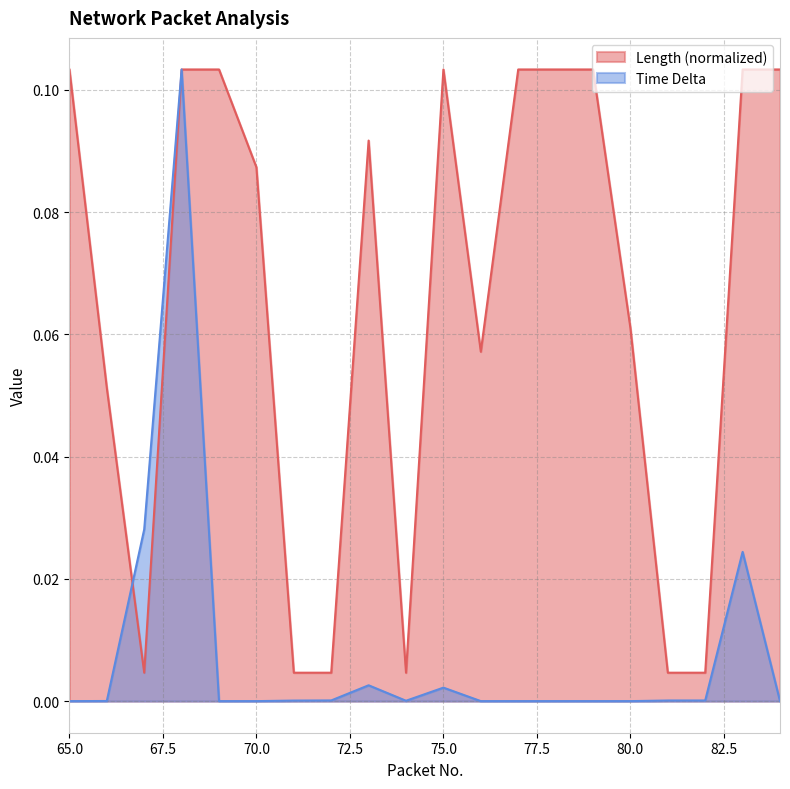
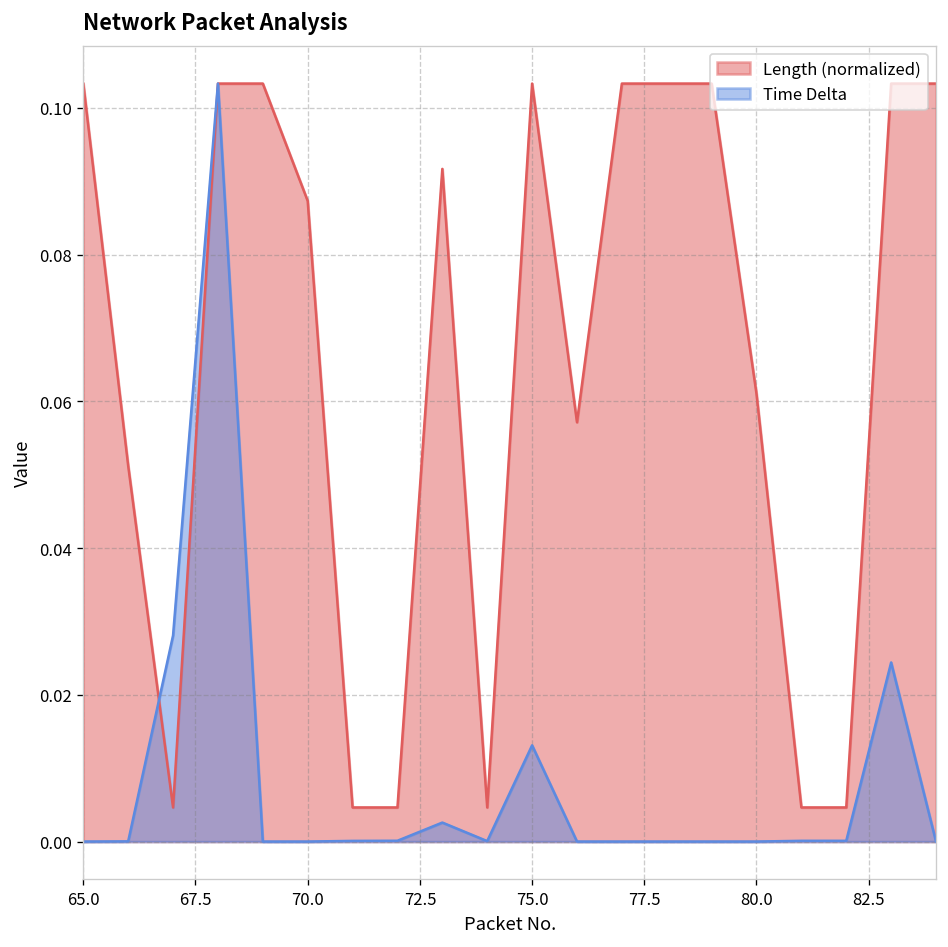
  {
    "Length (normalized)": {
      "65.0": 0.103,
      "70.0": 0.087,
      "75.0": 0.103,
      "80.0": 0.061
    },
    "Time Delta": {
      "65.0": 0.000,
      "70.0": 0.000,
-     "75.0": 0.002,
+     "75.0": 0.013,
      "80.0": 0.000
    }
  }
